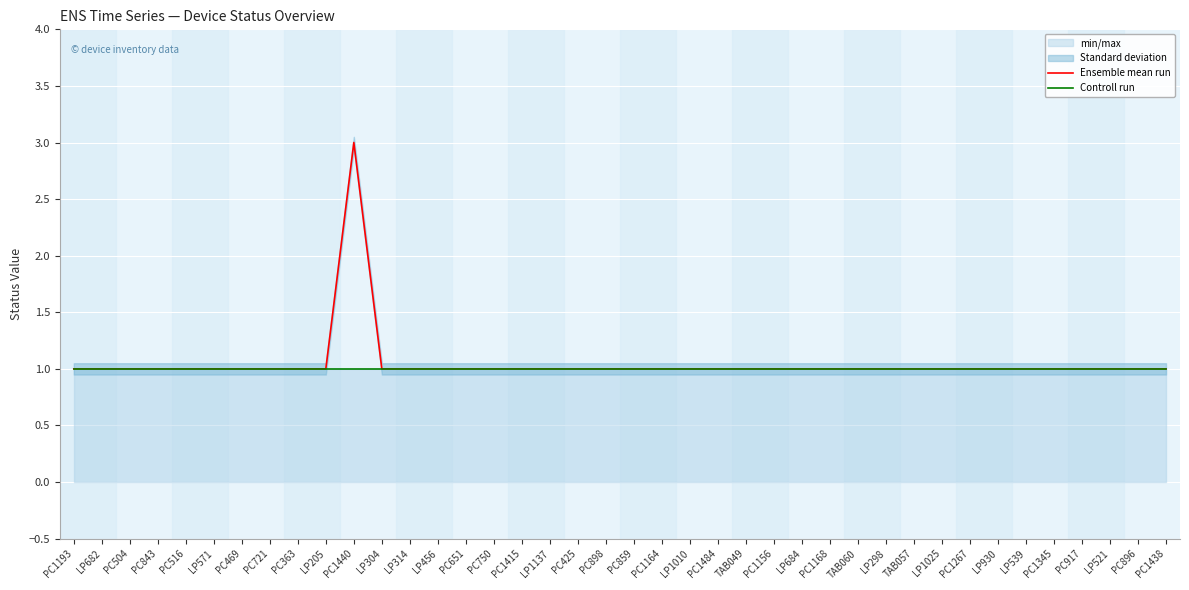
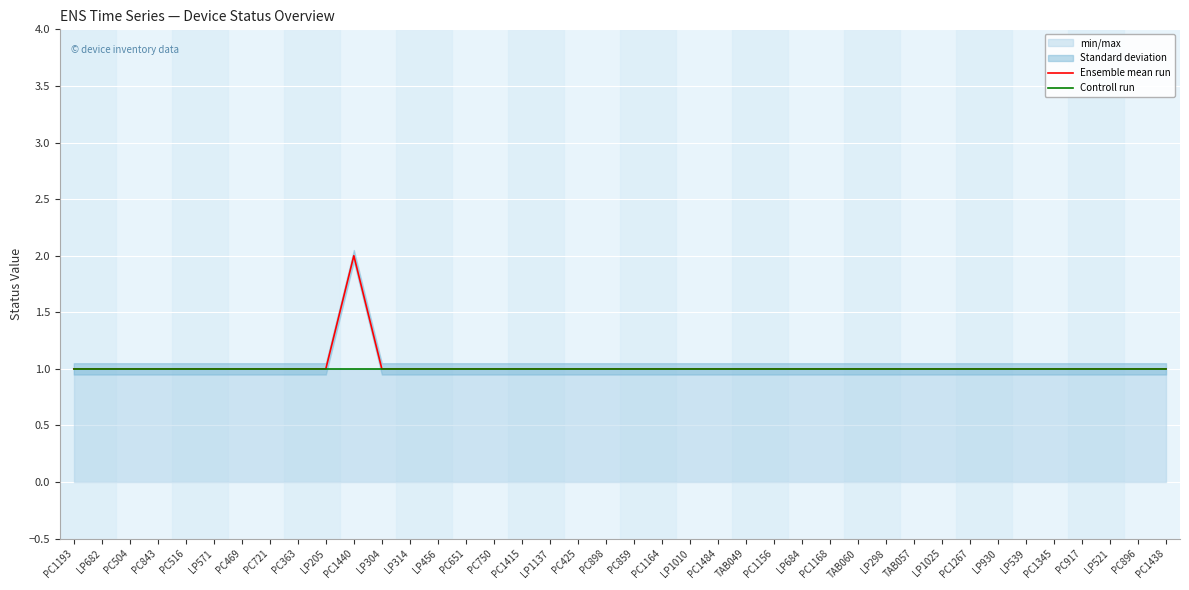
  {
    "Ensemble mean run": {
-     "PC1440": 3
+     "PC1440": 2
    }
  }
